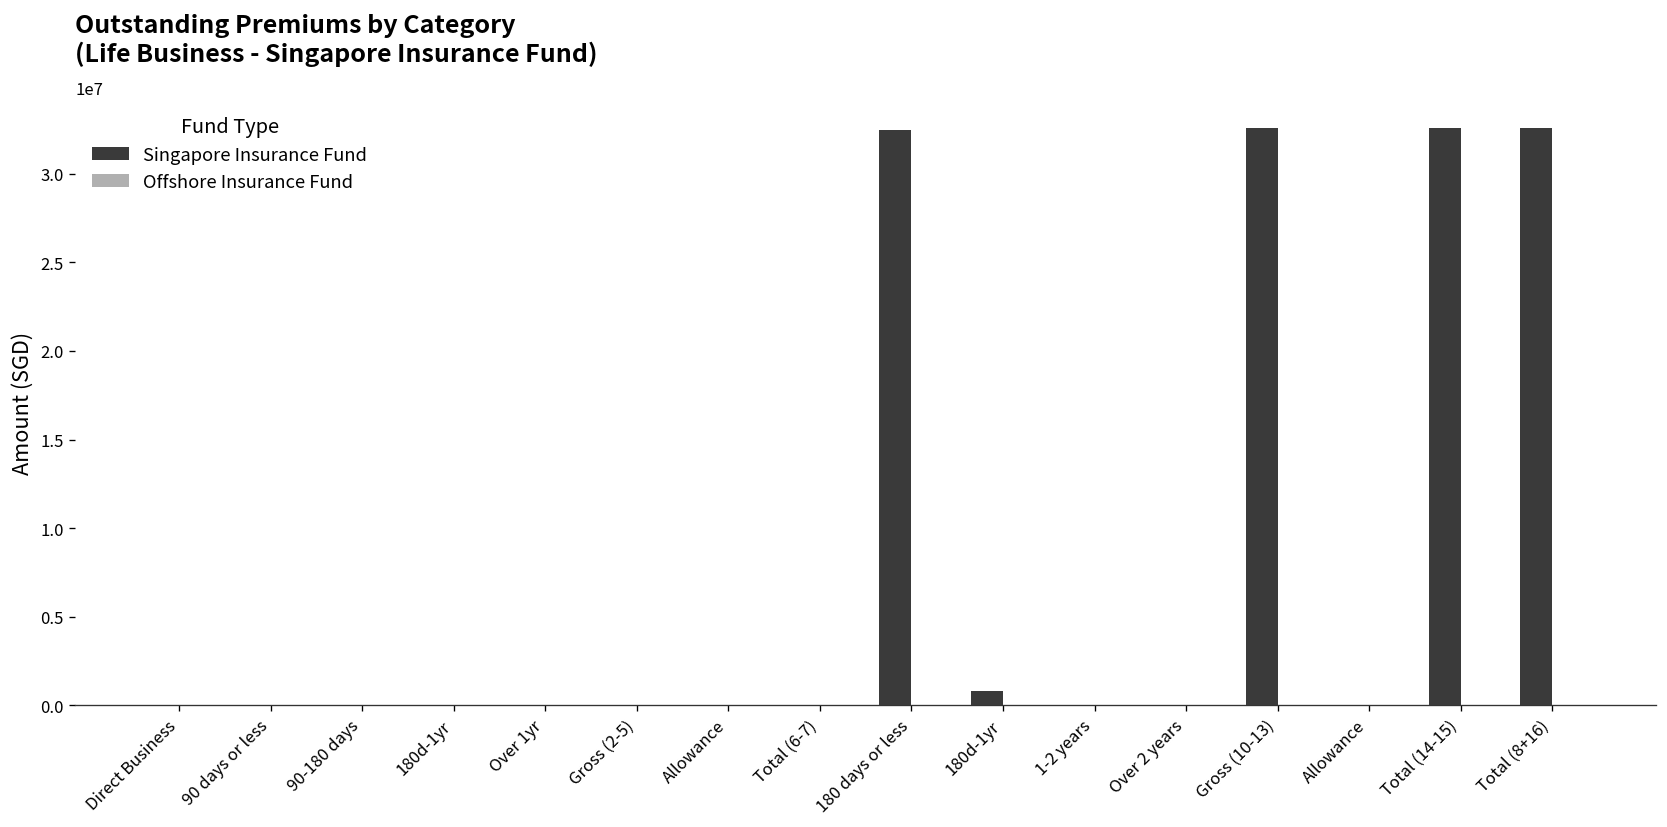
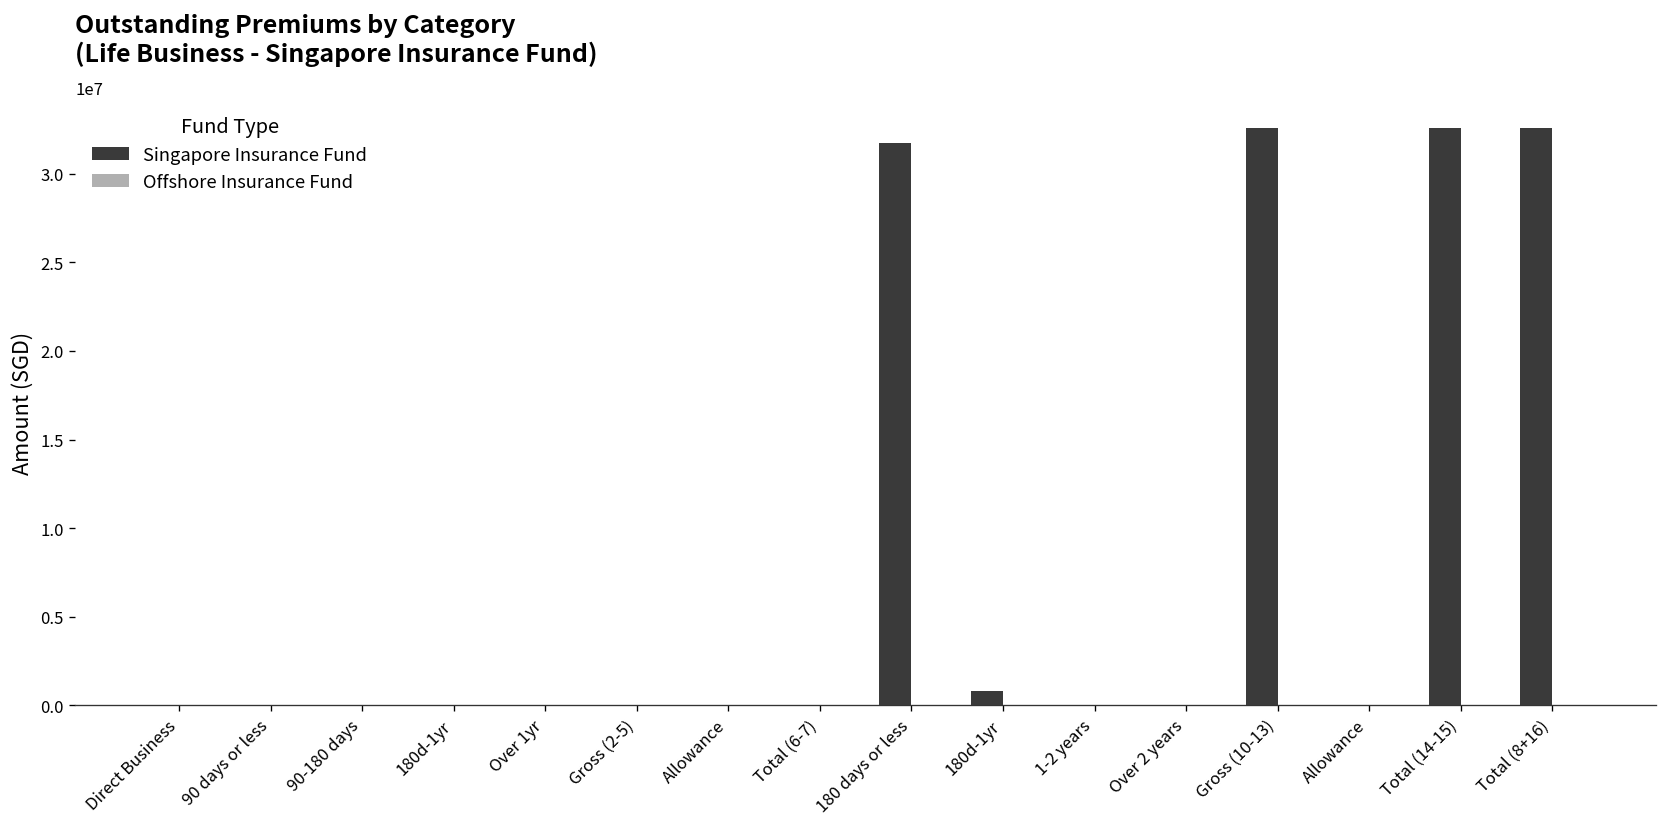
  {
    "Singapore Insurance Fund": {
      "Direct Business": 0,
      "90 days or less": 0,
      "90-180 days": 0,
      "Over 1yr": 0,
      "Gross (2-5)": 0,
      "Total (6-7)": 0,
-     "180 days or less": 32400000,
+     "180 days or less": 31700000,
      "1-2 years": 0,
      "Over 2 years": 0,
      "Gross (10-13)": 32600000,
      "Total (14-15)": 32600000,
      "Total (8+16)": 32600000
    },
    "Offshore Insurance Fund": {
      "Direct Business": 0,
      "90 days or less": 0,
      "90-180 days": 0,
      "Over 1yr": 0,
      "Gross (2-5)": 0,
      "Total (6-7)": 0,
      "180 days or less": 0,
      "1-2 years": 0,
      "Over 2 years": 0,
      "Gross (10-13)": 0,
      "Total (14-15)": 0,
      "Total (8+16)": 0
    }
  }
